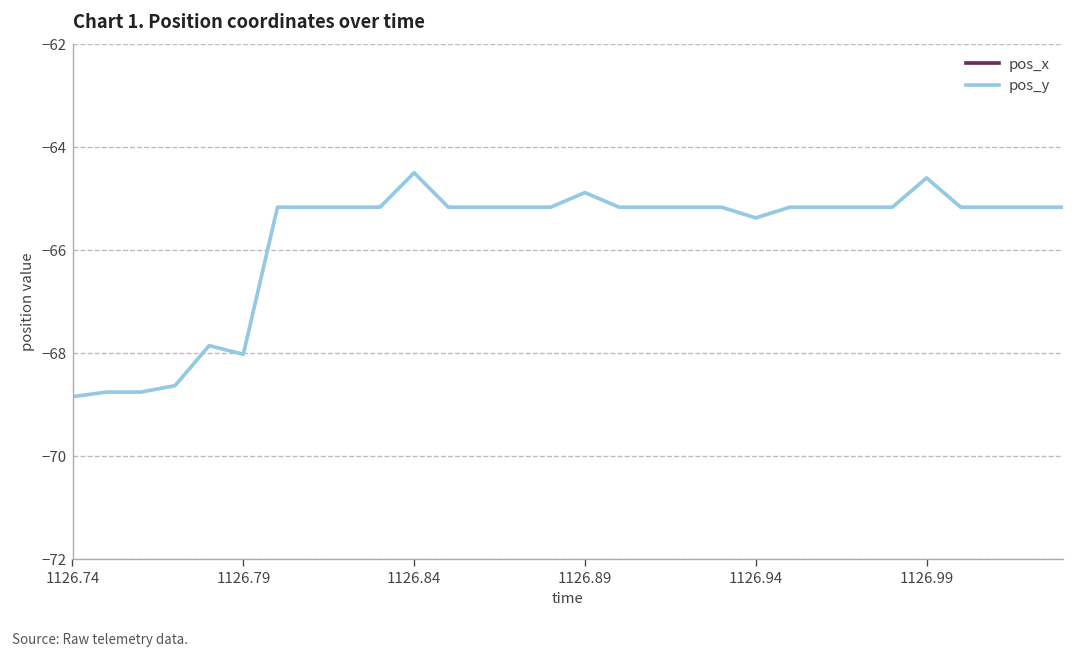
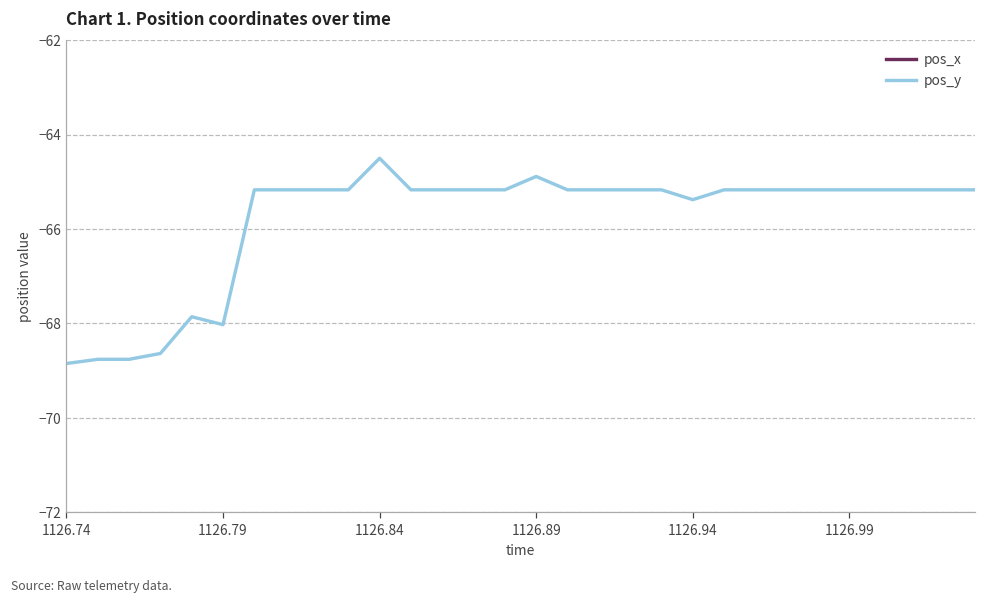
  {
    "pos_y": {
      "1126.74": -68.9,
      "1126.79": -68.0,
      "1126.84": -64.5,
      "1126.89": -64.9,
      "1126.94": -65.4,
-     "1126.99": -64.6
+     "1126.99": -65.2
    }
  }
